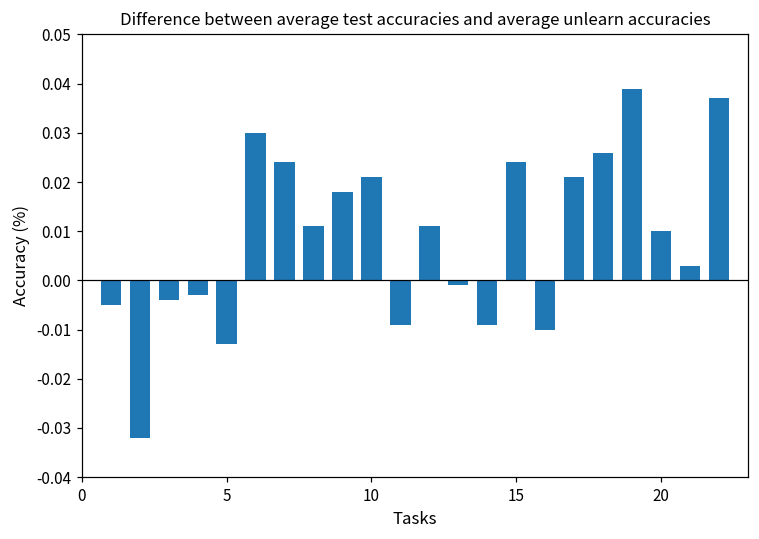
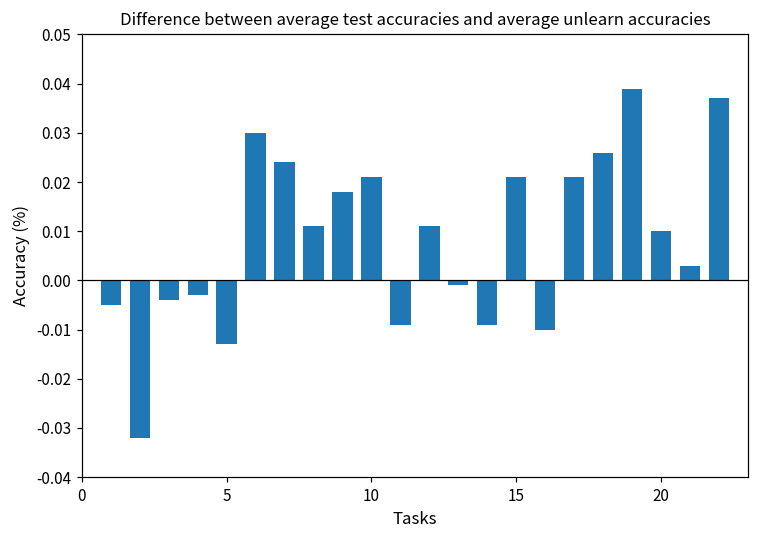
  {
    "5": -0.013,
    "10": 0.021,
-   "15": 0.024,
+   "15": 0.021,
    "20": 0.010
  }
